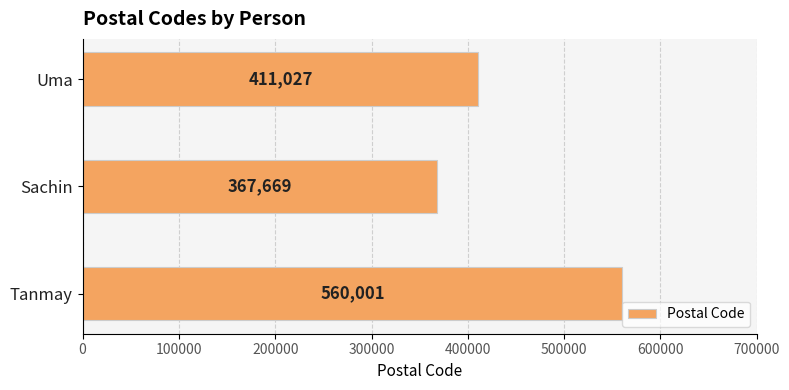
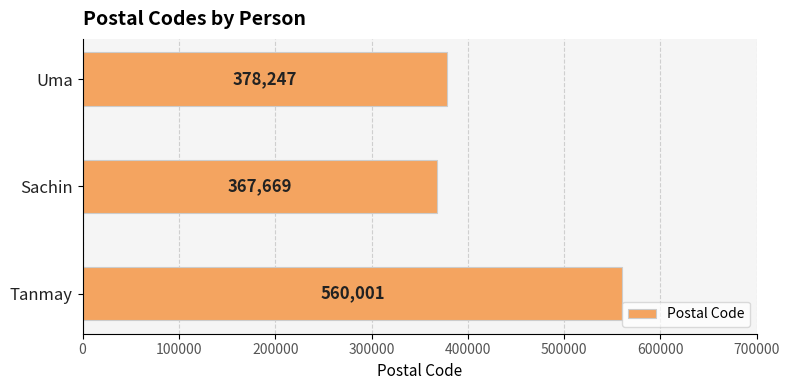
  {
-   "Uma": "411,027",
+   "Uma": "378,247",
    "Sachin": "367,669",
    "Tanmay": "560,001"
  }
